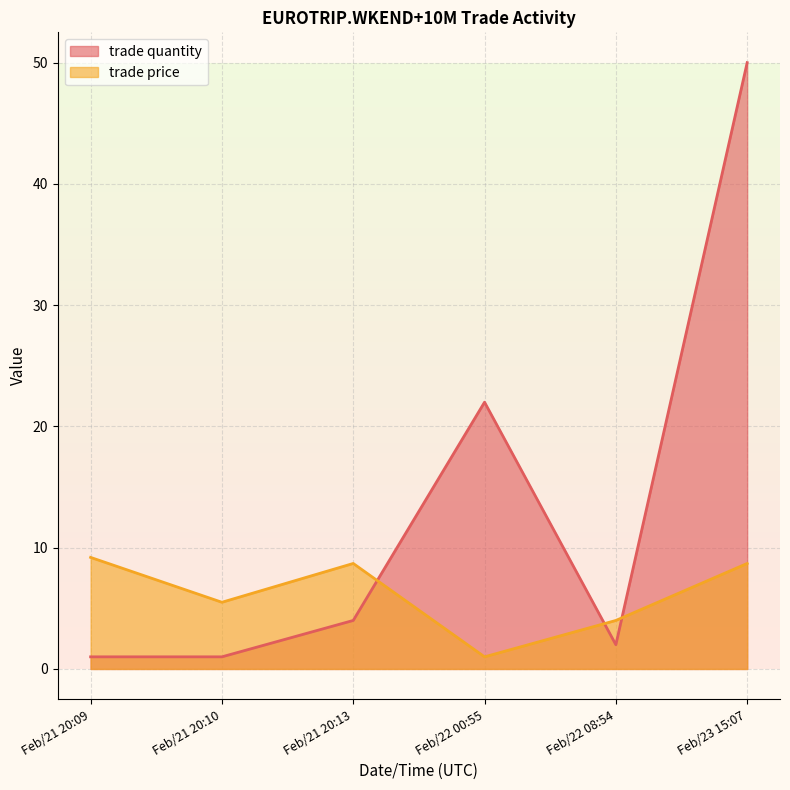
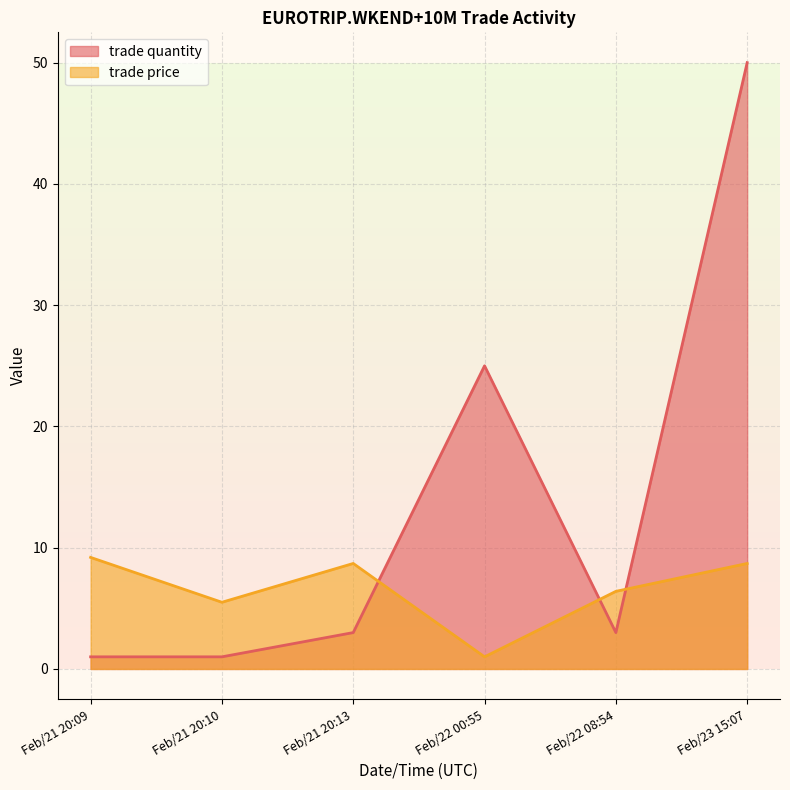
  {
    "trade quantity": {
      "Feb/21 20:09": 1,
      "Feb/21 20:10": 1,
-     "Feb/21 20:13": 4,
-     "Feb/22 00:55": 22,
-     "Feb/22 08:54": 2,
+     "Feb/21 20:13": 3,
+     "Feb/22 00:55": 25,
+     "Feb/22 08:54": 3,
      "Feb/23 15:07": 50
    },
    "trade price": {
      "Feb/21 20:09": 9.2,
      "Feb/21 20:10": 5.5,
      "Feb/21 20:13": 8.7,
      "Feb/22 00:55": 1.0,
-     "Feb/22 08:54": 4.0,
+     "Feb/22 08:54": 6.4,
      "Feb/23 15:07": 8.7
    }
  }
